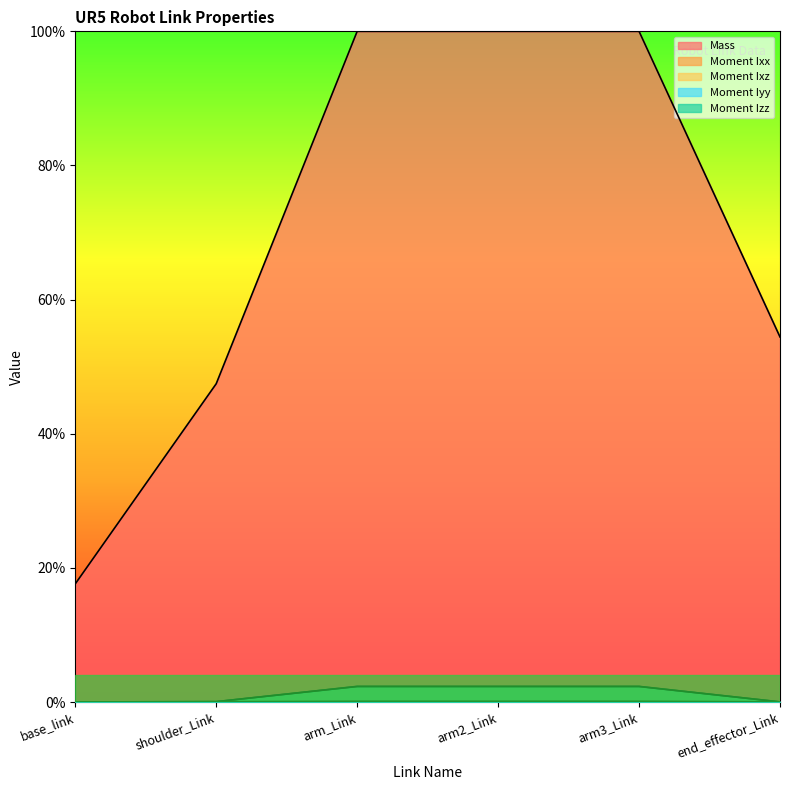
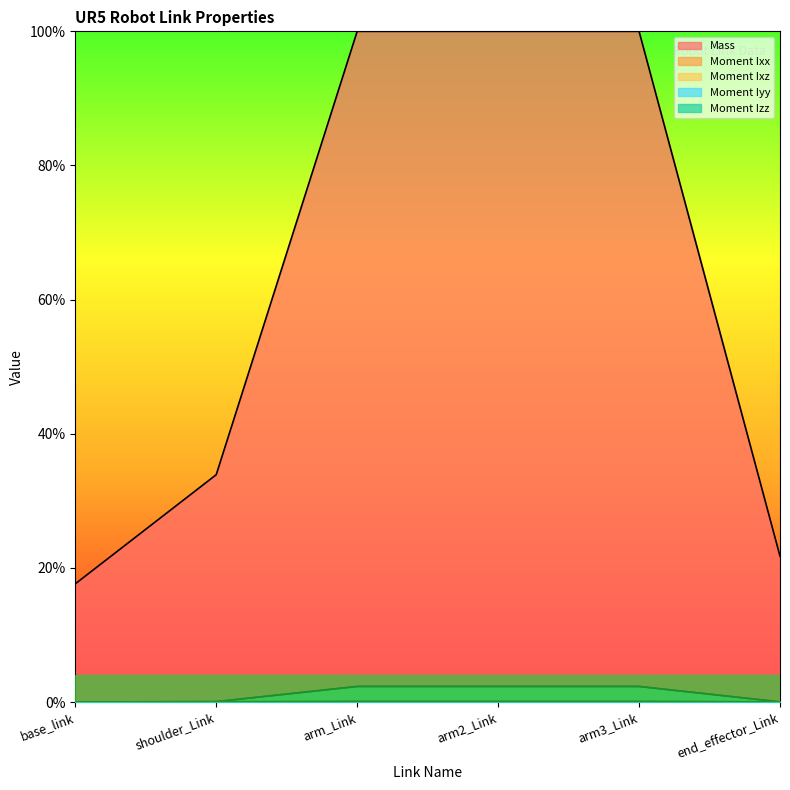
  {
    "Mass": {
      "base_link": "18%",
-     "shoulder_Link": "47%",
+     "shoulder_Link": "34%",
      "arm_Link": "100%",
      "arm2_Link": "100%",
      "arm3_Link": "100%",
-     "end_effector_Link": "54%"
+     "end_effector_Link": "22%"
    }
  }
